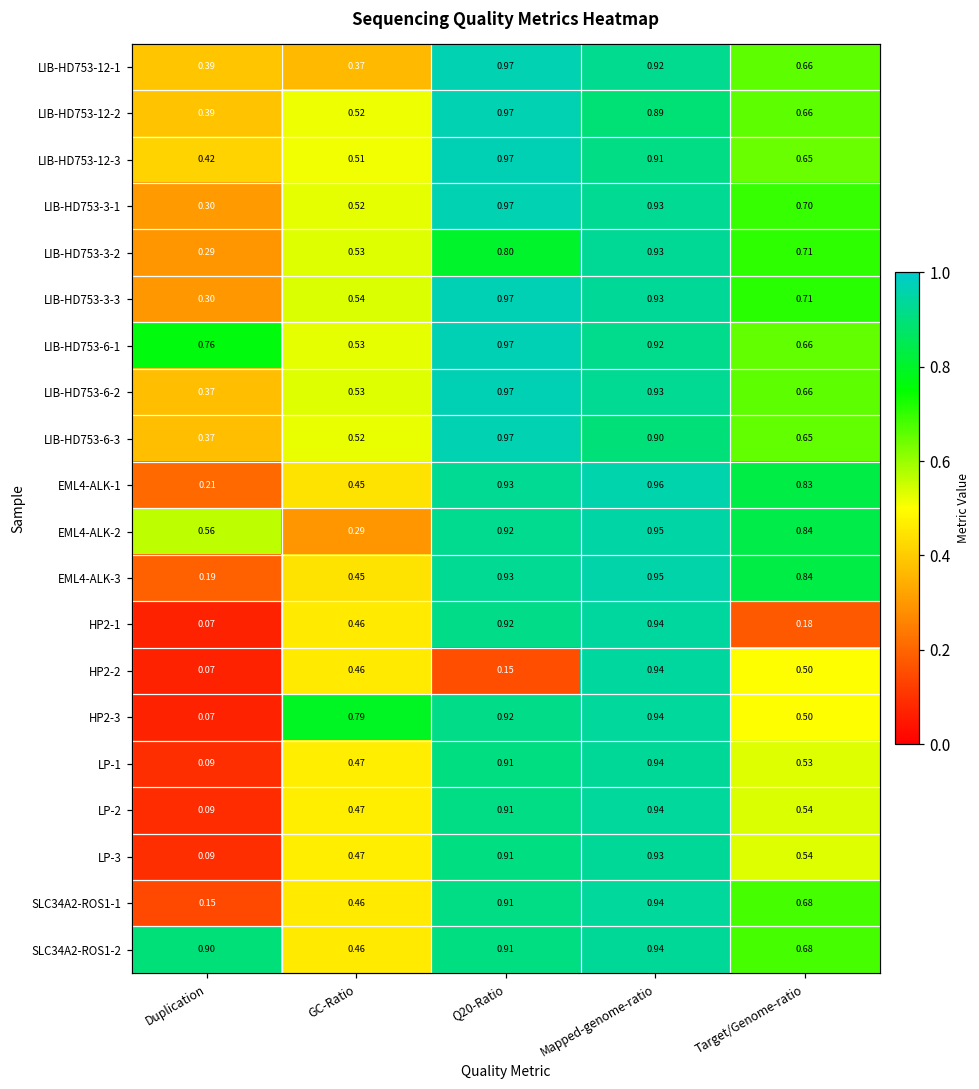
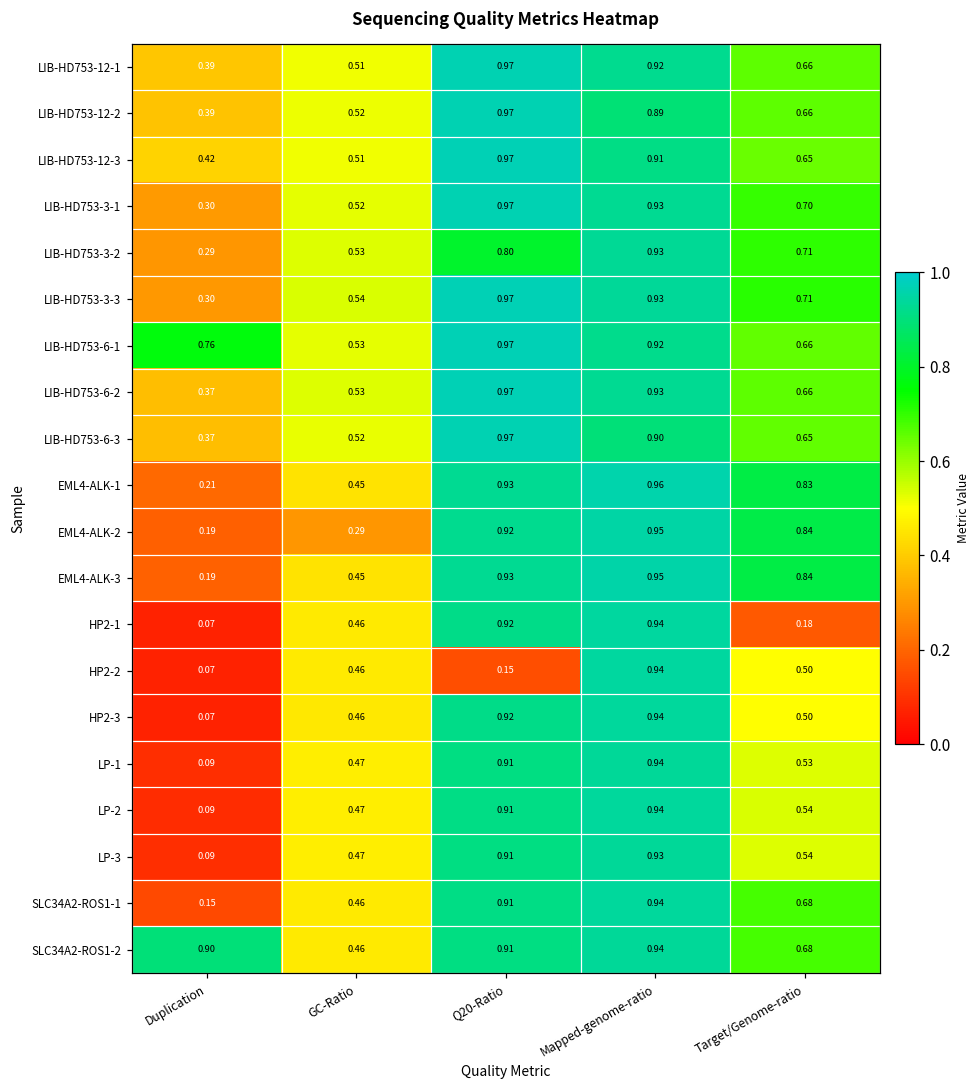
  {
    "LIB-HD753-12-1": {
      "Duplication": 0.39,
-     "GC-Ratio": 0.37,
+     "GC-Ratio": 0.51,
      "Q20-Ratio": 0.97,
      "Mapped-genome-ratio": 0.92,
      "Target/Genome-ratio": 0.66
    },
    "LIB-HD753-12-2": {
      "Duplication": 0.39,
      "GC-Ratio": 0.52,
      "Q20-Ratio": 0.97,
      "Mapped-genome-ratio": 0.89,
      "Target/Genome-ratio": 0.66
    },
    "LIB-HD753-12-3": {
      "Duplication": 0.42,
      "GC-Ratio": 0.51,
      "Q20-Ratio": 0.97,
      "Mapped-genome-ratio": 0.91,
      "Target/Genome-ratio": 0.65
    },
    "LIB-HD753-3-1": {
      "Duplication": 0.30,
      "GC-Ratio": 0.52,
      "Q20-Ratio": 0.97,
      "Mapped-genome-ratio": 0.93,
      "Target/Genome-ratio": 0.70
    },
    "LIB-HD753-3-2": {
      "Duplication": 0.29,
      "GC-Ratio": 0.53,
      "Q20-Ratio": 0.80,
      "Mapped-genome-ratio": 0.93,
      "Target/Genome-ratio": 0.71
    },
    "LIB-HD753-3-3": {
      "Duplication": 0.30,
      "GC-Ratio": 0.54,
      "Q20-Ratio": 0.97,
      "Mapped-genome-ratio": 0.93,
      "Target/Genome-ratio": 0.71
    },
    "LIB-HD753-6-1": {
      "Duplication": 0.76,
      "GC-Ratio": 0.53,
      "Q20-Ratio": 0.97,
      "Mapped-genome-ratio": 0.92,
      "Target/Genome-ratio": 0.66
    },
    "LIB-HD753-6-2": {
      "Duplication": 0.37,
      "GC-Ratio": 0.53,
      "Q20-Ratio": 0.97,
      "Mapped-genome-ratio": 0.93,
      "Target/Genome-ratio": 0.66
    },
    "LIB-HD753-6-3": {
      "Duplication": 0.37,
      "GC-Ratio": 0.52,
      "Q20-Ratio": 0.97,
      "Mapped-genome-ratio": 0.90,
      "Target/Genome-ratio": 0.65
    },
    "EML4-ALK-1": {
      "Duplication": 0.21,
      "GC-Ratio": 0.45,
      "Q20-Ratio": 0.93,
      "Mapped-genome-ratio": 0.96,
      "Target/Genome-ratio": 0.83
    },
    "EML4-ALK-2": {
-     "Duplication": 0.56,
+     "Duplication": 0.19,
      "GC-Ratio": 0.29,
      "Q20-Ratio": 0.92,
      "Mapped-genome-ratio": 0.95,
      "Target/Genome-ratio": 0.84
    },
    "EML4-ALK-3": {
      "Duplication": 0.19,
      "GC-Ratio": 0.45,
      "Q20-Ratio": 0.93,
      "Mapped-genome-ratio": 0.95,
      "Target/Genome-ratio": 0.84
    },
    "HP2-1": {
      "Duplication": 0.07,
      "GC-Ratio": 0.46,
      "Q20-Ratio": 0.92,
      "Mapped-genome-ratio": 0.94,
      "Target/Genome-ratio": 0.18
    },
    "HP2-2": {
      "Duplication": 0.07,
      "GC-Ratio": 0.46,
      "Q20-Ratio": 0.15,
      "Mapped-genome-ratio": 0.94,
      "Target/Genome-ratio": 0.50
    },
    "HP2-3": {
      "Duplication": 0.07,
-     "GC-Ratio": 0.79,
+     "GC-Ratio": 0.46,
      "Q20-Ratio": 0.92,
      "Mapped-genome-ratio": 0.94,
      "Target/Genome-ratio": 0.50
    },
    "LP-1": {
      "Duplication": 0.09,
      "GC-Ratio": 0.47,
      "Q20-Ratio": 0.91,
      "Mapped-genome-ratio": 0.94,
      "Target/Genome-ratio": 0.53
    },
    "LP-2": {
      "Duplication": 0.09,
      "GC-Ratio": 0.47,
      "Q20-Ratio": 0.91,
      "Mapped-genome-ratio": 0.94,
      "Target/Genome-ratio": 0.54
    },
    "LP-3": {
      "Duplication": 0.09,
      "GC-Ratio": 0.47,
      "Q20-Ratio": 0.91,
      "Mapped-genome-ratio": 0.93,
      "Target/Genome-ratio": 0.54
    },
    "SLC34A2-ROS1-1": {
      "Duplication": 0.15,
      "GC-Ratio": 0.46,
      "Q20-Ratio": 0.91,
      "Mapped-genome-ratio": 0.94,
      "Target/Genome-ratio": 0.68
    },
    "SLC34A2-ROS1-2": {
      "Duplication": 0.90,
      "GC-Ratio": 0.46,
      "Q20-Ratio": 0.91,
      "Mapped-genome-ratio": 0.94,
      "Target/Genome-ratio": 0.68
    }
  }
